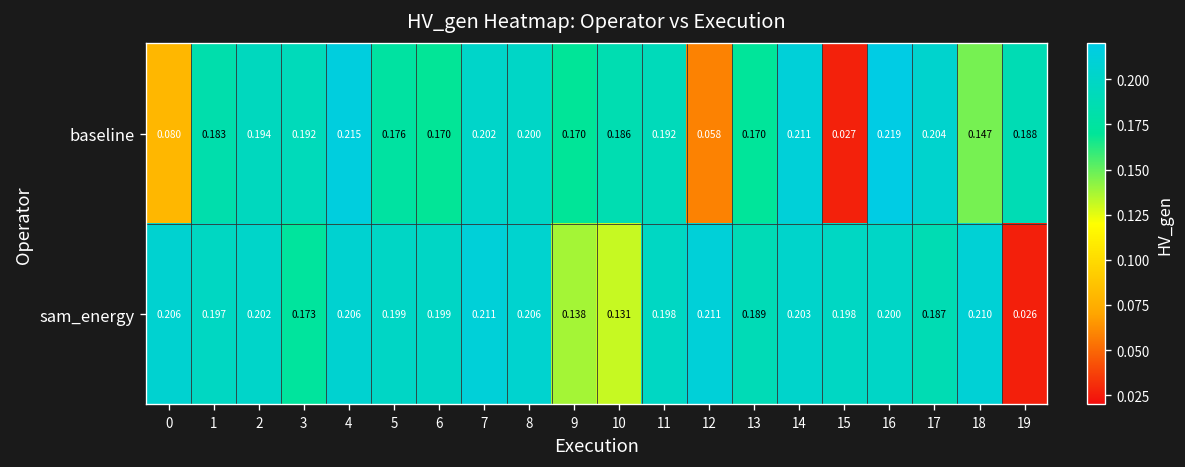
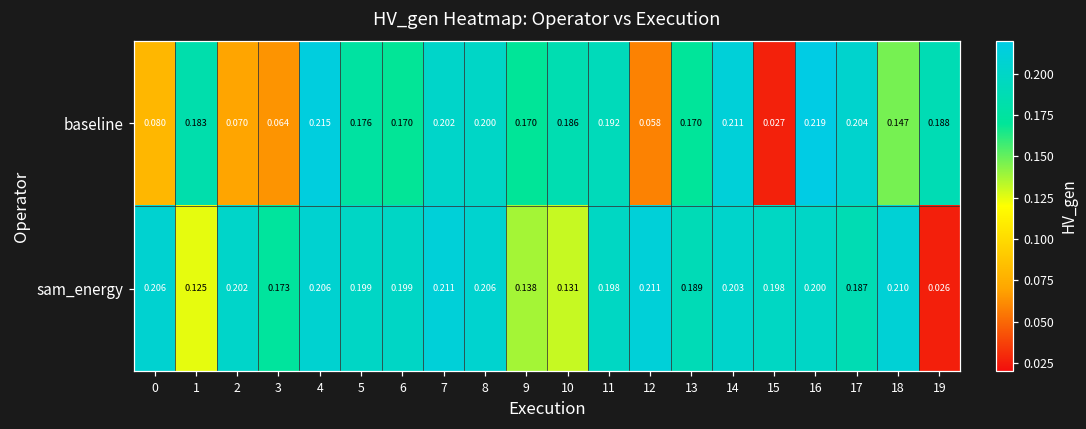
  {
    "baseline": {
      "0": 0.080,
      "1": 0.183,
-     "2": 0.194,
-     "3": 0.192,
+     "2": 0.070,
+     "3": 0.064,
      "4": 0.215,
      "5": 0.176,
      "6": 0.170,
      "7": 0.202,
      "8": 0.200,
      "9": 0.170,
      "10": 0.186,
      "11": 0.192,
      "12": 0.058,
      "13": 0.170,
      "14": 0.211,
      "15": 0.027,
      "16": 0.219,
      "17": 0.204,
      "18": 0.147,
      "19": 0.188
    },
    "sam_energy": {
      "0": 0.206,
-     "1": 0.197,
+     "1": 0.125,
      "2": 0.202,
      "3": 0.173,
      "4": 0.206,
      "5": 0.199,
      "6": 0.199,
      "7": 0.211,
      "8": 0.206,
      "9": 0.138,
      "10": 0.131,
      "11": 0.198,
      "12": 0.211,
      "13": 0.189,
      "14": 0.203,
      "15": 0.198,
      "16": 0.200,
      "17": 0.187,
      "18": 0.210,
      "19": 0.026
    }
  }
